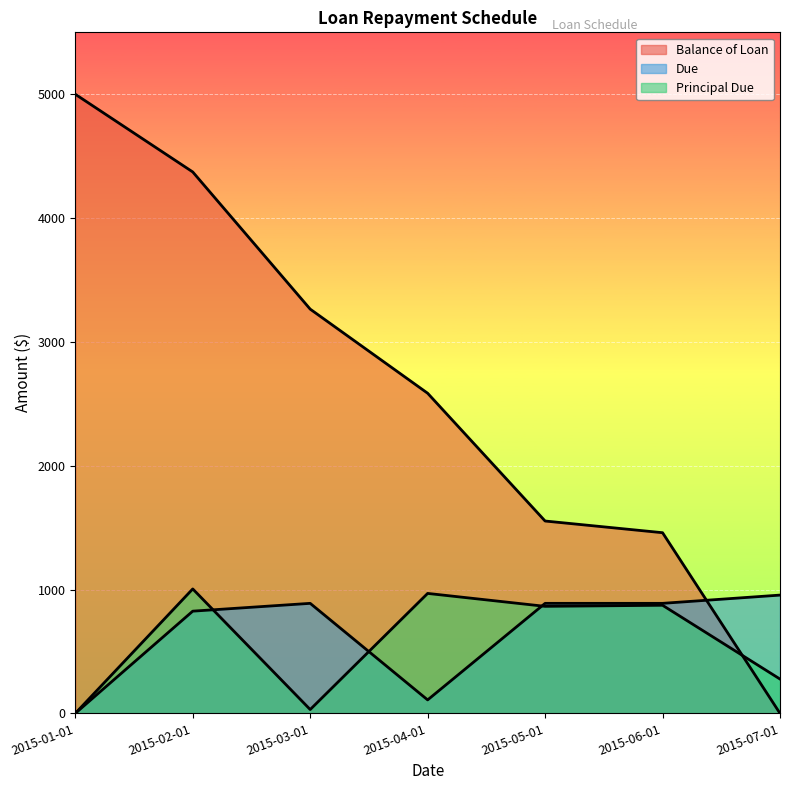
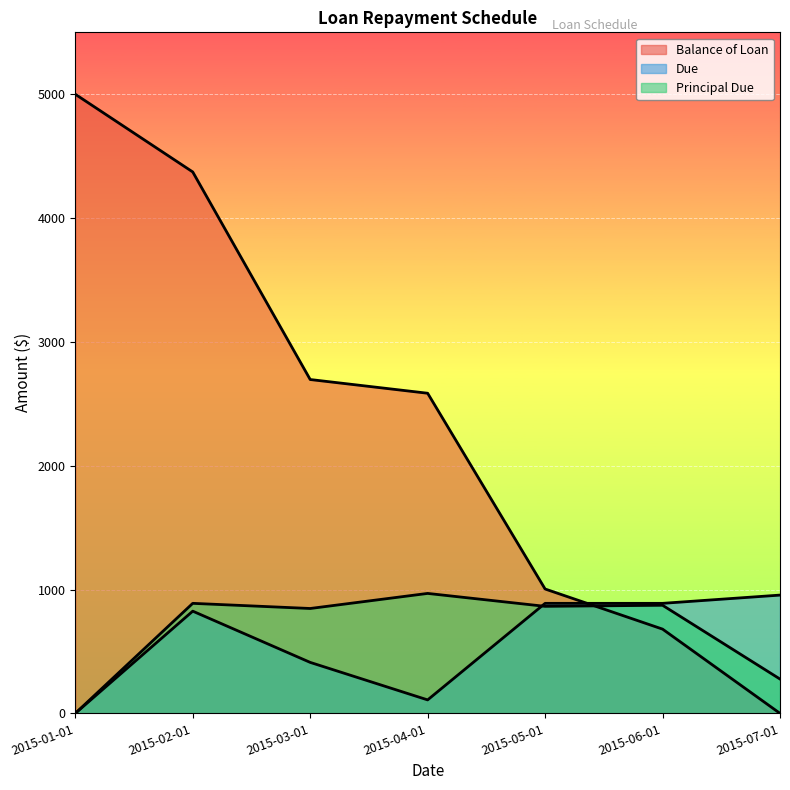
  {
    "Balance of Loan": {
      "2015-01-01": 5000,
      "2015-02-01": 4370,
-     "2015-03-01": 3260,
+     "2015-03-01": 2700,
      "2015-04-01": 2590,
-     "2015-05-01": 1550,
-     "2015-06-01": 1460,
+     "2015-05-01": 1000,
+     "2015-06-01": 680,
      "2015-07-01": 0
    },
    "Due": {
      "2015-02-01": 830,
-     "2015-03-01": 890,
+     "2015-03-01": 410,
      "2015-04-01": 110,
      "2015-05-01": 890,
      "2015-07-01": 960
    },
    "Principal Due": {
-     "2015-02-01": 1000,
-     "2015-03-01": 30,
+     "2015-02-01": 890,
+     "2015-03-01": 850,
      "2015-04-01": 970,
      "2015-05-01": 860,
      "2015-07-01": 280
    }
  }
